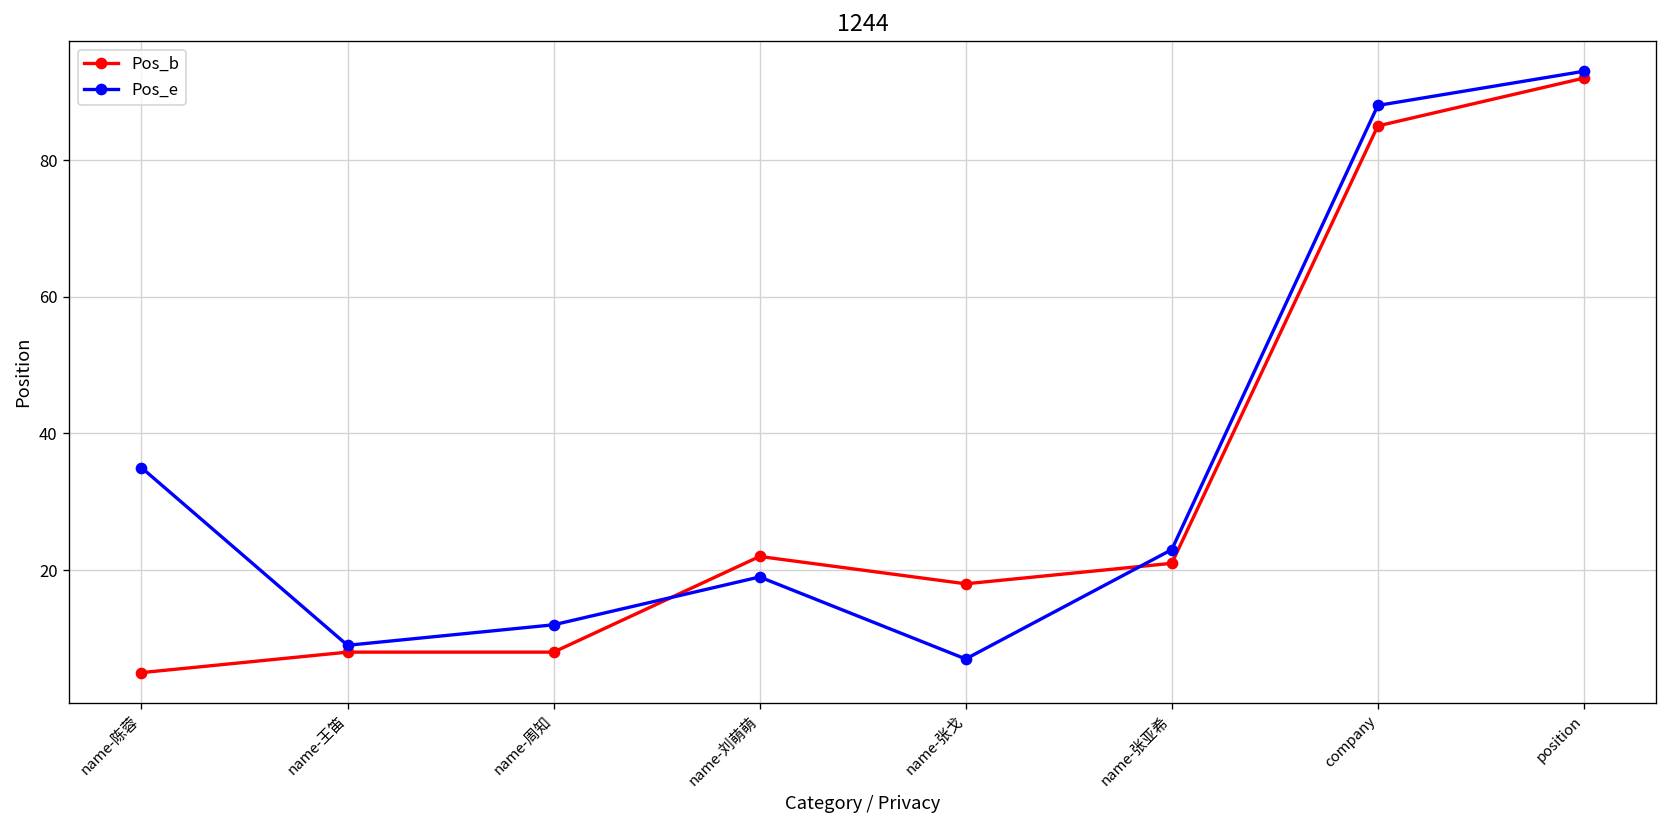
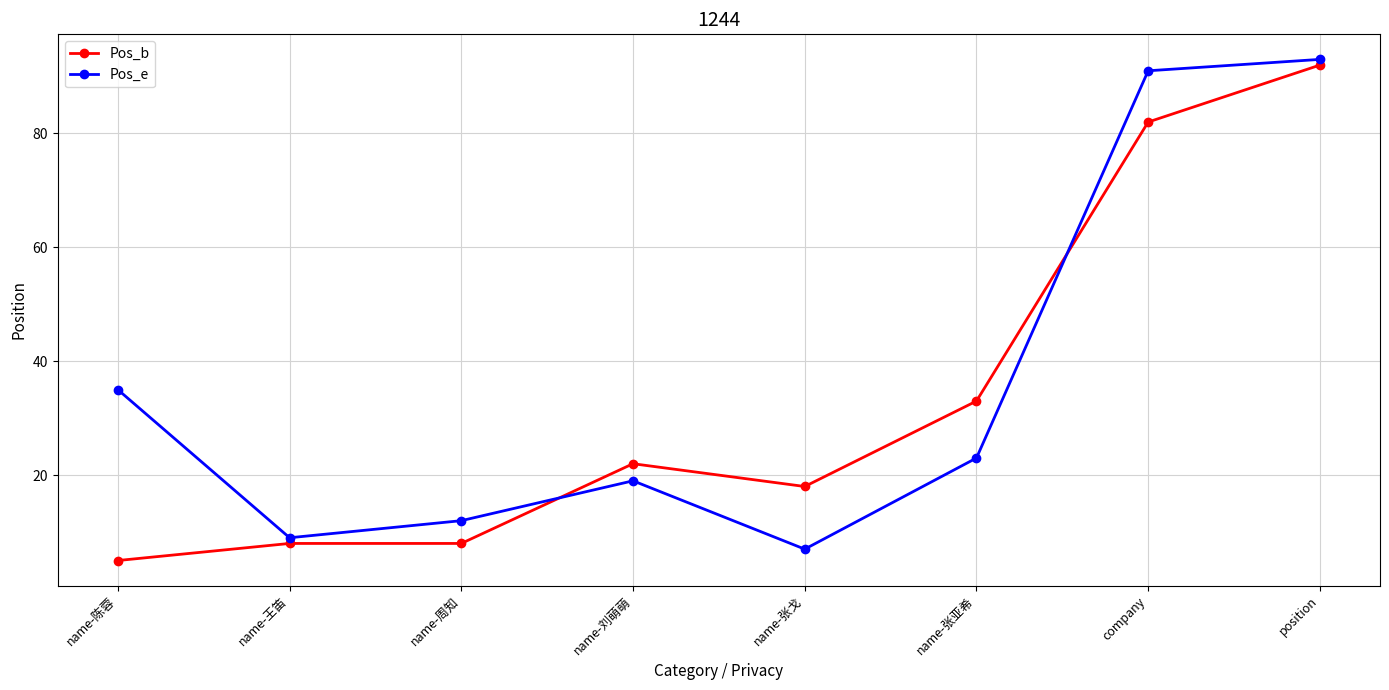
  {
    "Pos_b": {
      "name-陈蓉": 5,
      "name-王笛": 8,
      "name-周知": 8,
      "name-刘萌萌": 22,
      "name-张戈": 18,
-     "name-张亚希": 21,
-     "company": 85,
+     "name-张亚希": 33,
+     "company": 82,
      "position": 92
    },
    "Pos_e": {
      "name-陈蓉": 35,
      "name-王笛": 9,
      "name-周知": 12,
      "name-刘萌萌": 19,
      "name-张戈": 7,
      "name-张亚希": 23,
-     "company": 88,
+     "company": 91,
      "position": 93
    }
  }
